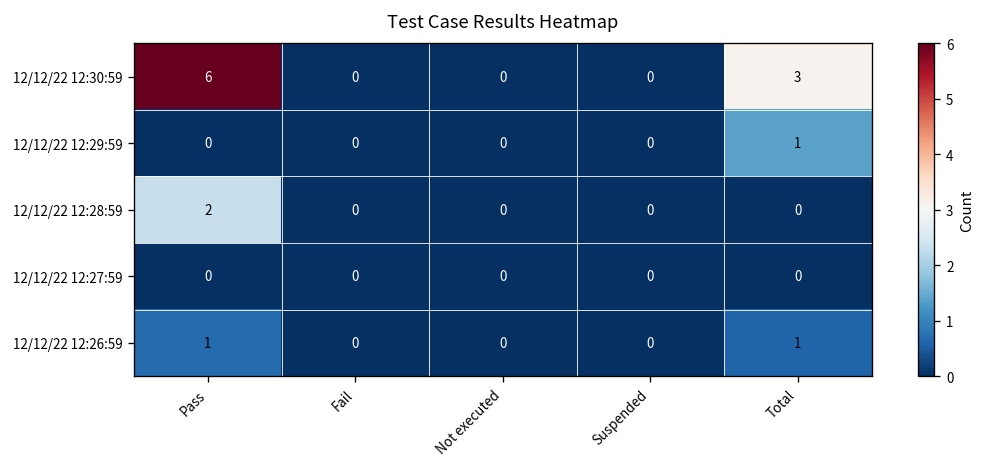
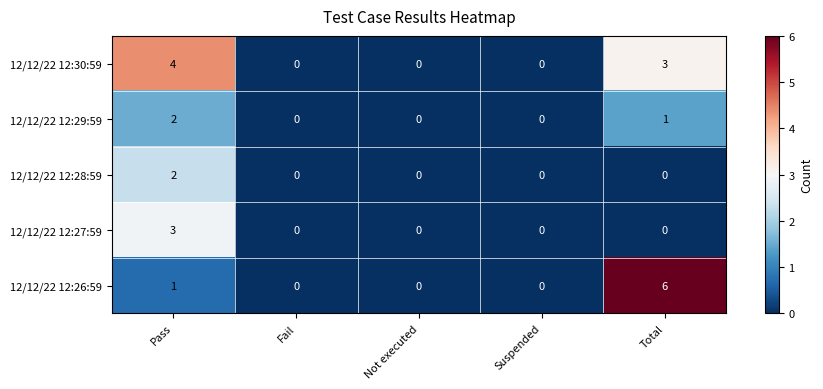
  {
    "12/12/22 12:30:59": {
-     "Pass": 6,
+     "Pass": 4,
      "Fail": 0,
      "Not executed": 0,
      "Suspended": 0,
      "Total": 3
    },
    "12/12/22 12:29:59": {
-     "Pass": 0,
+     "Pass": 2,
      "Fail": 0,
      "Not executed": 0,
      "Suspended": 0,
      "Total": 1
    },
    "12/12/22 12:28:59": {
      "Pass": 2,
      "Fail": 0,
      "Not executed": 0,
      "Suspended": 0,
      "Total": 0
    },
    "12/12/22 12:27:59": {
-     "Pass": 0,
+     "Pass": 3,
      "Fail": 0,
      "Not executed": 0,
      "Suspended": 0,
      "Total": 0
    },
    "12/12/22 12:26:59": {
      "Pass": 1,
      "Fail": 0,
      "Not executed": 0,
      "Suspended": 0,
-     "Total": 1
+     "Total": 6
    }
  }
